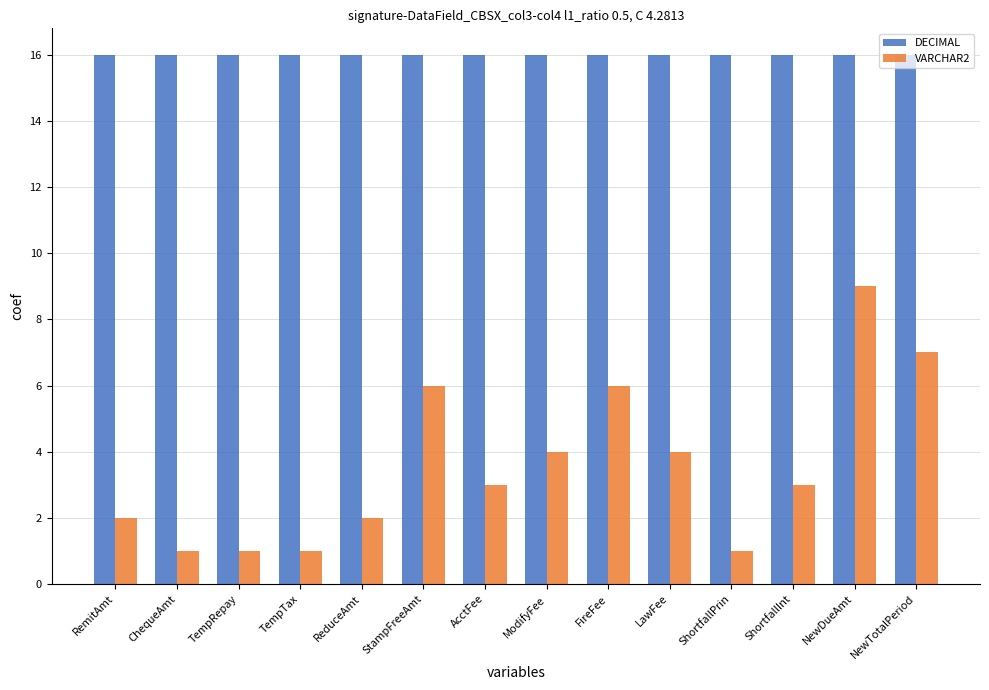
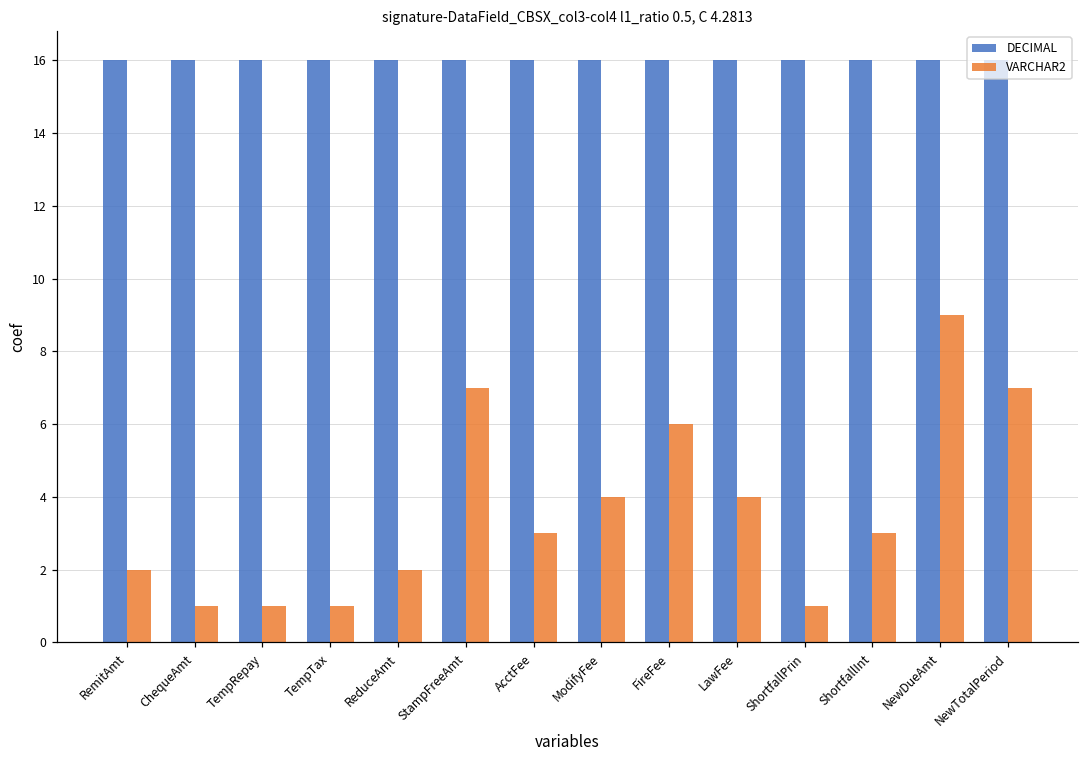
  {
    "DECIMAL": {
      "RemitAmt": 16,
      "ChequeAmt": 16,
      "TempRepay": 16,
      "TempTax": 16,
      "ReduceAmt": 16,
      "StampFreeAmt": 16,
      "AcctFee": 16,
      "ModifyFee": 16,
      "FireFee": 16,
      "LawFee": 16,
      "ShortfallPrin": 16,
      "ShortfallInt": 16,
      "NewDueAmt": 16
    },
    "VARCHAR2": {
      "RemitAmt": 2,
      "ChequeAmt": 1,
      "TempRepay": 1,
      "TempTax": 1,
      "ReduceAmt": 2,
-     "StampFreeAmt": 6,
+     "StampFreeAmt": 7,
      "AcctFee": 3,
      "ModifyFee": 4,
      "FireFee": 6,
      "LawFee": 4,
      "ShortfallPrin": 1,
      "ShortfallInt": 3,
      "NewDueAmt": 9,
      "NewTotalPeriod": 7
    }
  }
